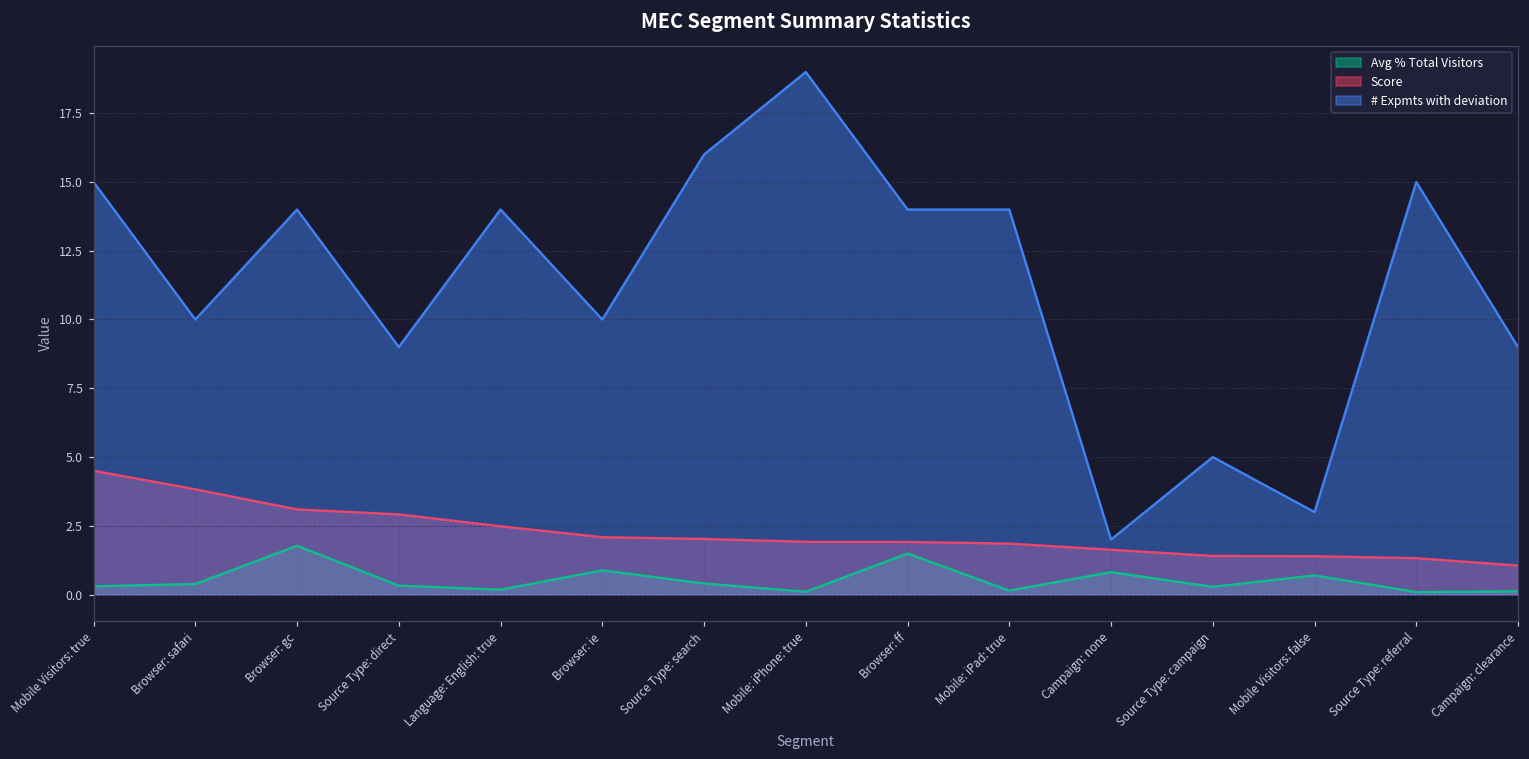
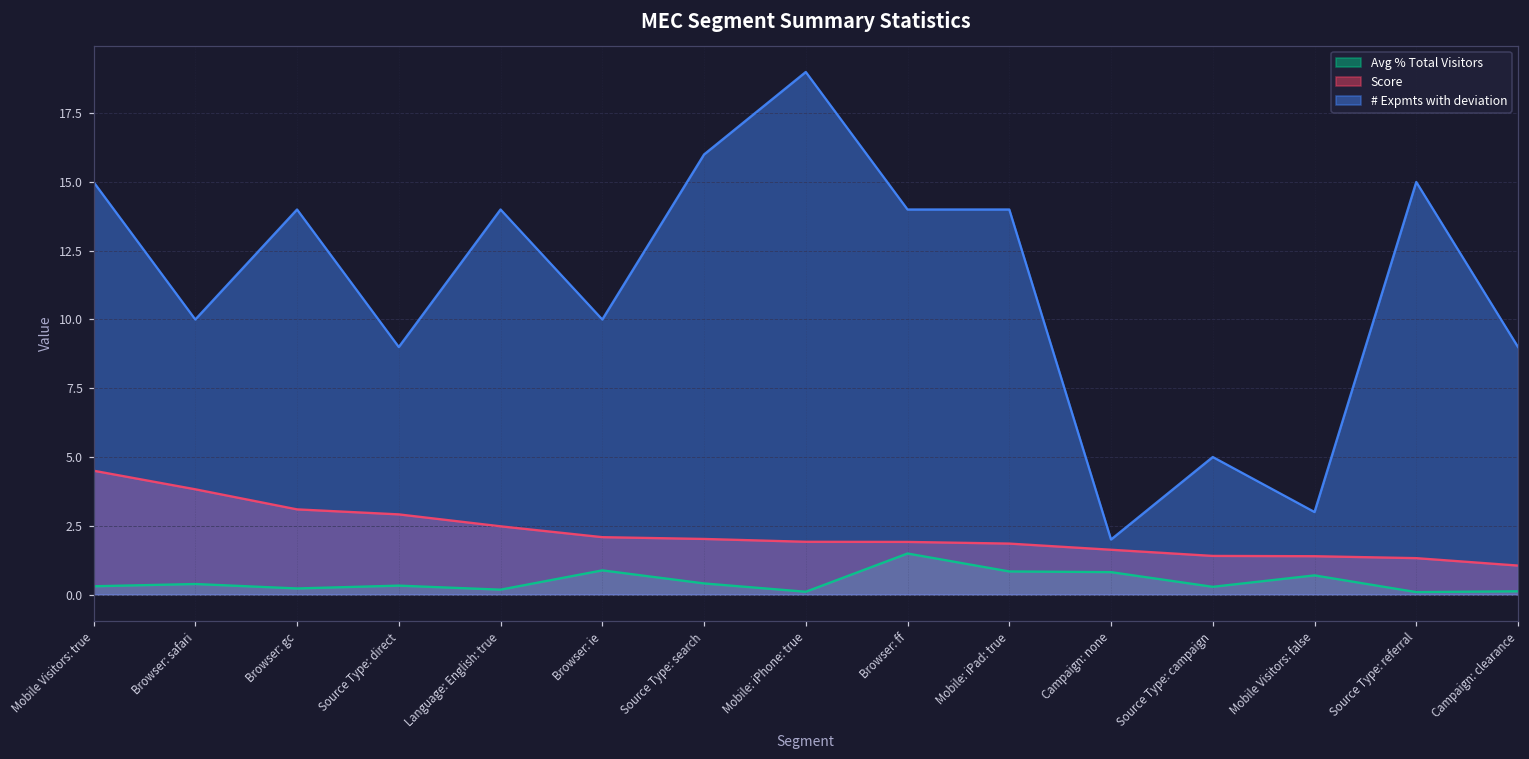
  {
    "Avg % Total Visitors": {
      "Mobile Visitors: true": 0.3,
      "Browser: safari": 0.4,
-     "Browser: gc": 1.8,
+     "Browser: gc": 0.2,
      "Source Type: direct": 0.3,
      "Language: English: true": 0.2,
      "Browser: ie": 0.9,
      "Source Type: search": 0.4,
      "Mobile: iPhone: true": 0.1,
      "Browser: ff": 1.5,
-     "Mobile: iPad: true": 0.1,
+     "Mobile: iPad: true": 0.8,
      "Campaign: none": 0.8,
      "Source Type: campaign": 0.3,
      "Mobile Visitors: false": 0.7,
      "Source Type: referral": 0.1,
      "Campaign: clearance": 0.1
    },
    "Score": {
      "Mobile Visitors: true": 4.5,
      "Browser: safari": 3.8,
      "Browser: gc": 3.1,
      "Source Type: direct": 2.9,
      "Language: English: true": 2.5,
      "Browser: ie": 2.1,
      "Source Type: search": 2.0,
      "Mobile: iPhone: true": 1.9,
      "Browser: ff": 1.9,
      "Mobile: iPad: true": 1.9,
      "Campaign: none": 1.6,
      "Source Type: campaign": 1.4,
      "Mobile Visitors: false": 1.4,
      "Source Type: referral": 1.3,
      "Campaign: clearance": 1.1
    },
    "# Expmts with deviation": {
      "Mobile Visitors: true": 15.0,
      "Browser: safari": 10.0,
      "Browser: gc": 14.0,
      "Source Type: direct": 9.0,
      "Language: English: true": 14.0,
      "Browser: ie": 10.0,
      "Source Type: search": 16.0,
      "Mobile: iPhone: true": 19.0,
      "Browser: ff": 14.0,
      "Mobile: iPad: true": 14.0,
      "Campaign: none": 2.0,
      "Source Type: campaign": 5.0,
      "Mobile Visitors: false": 3.0,
      "Source Type: referral": 15.0,
      "Campaign: clearance": 9.0
    }
  }
